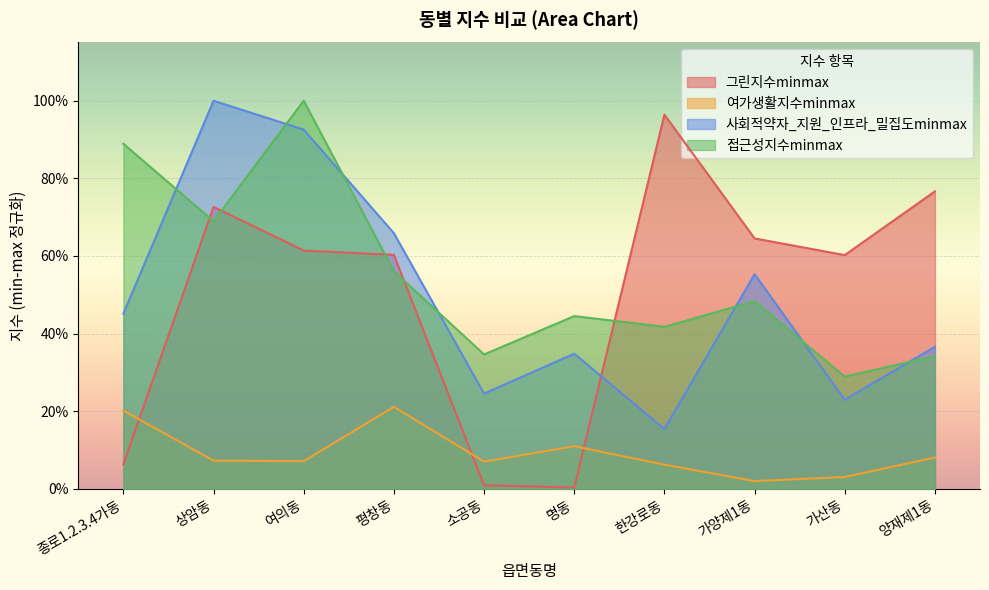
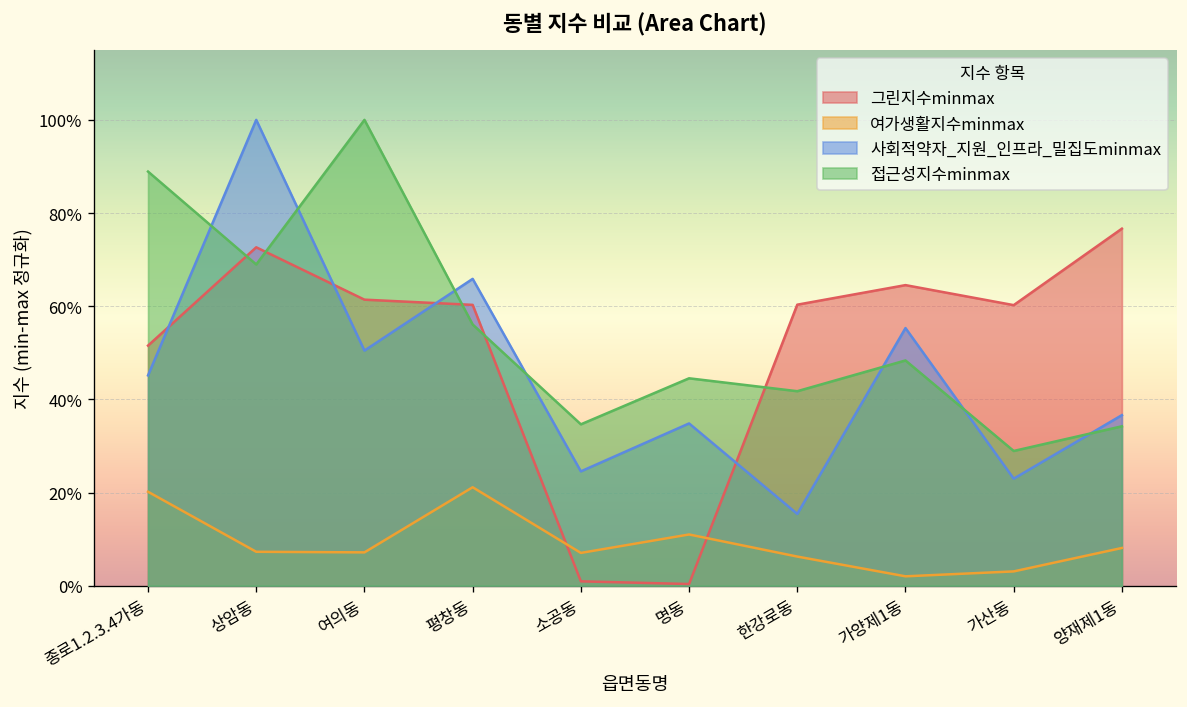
  {
    "그린지수minmax": {
-     "종로1.2.3.4가동": "6%",
+     "종로1.2.3.4가동": "52%",
      "상암동": "73%",
      "여의동": "61%",
      "평창동": "60%",
      "소공동": "1%",
      "명동": "0%",
-     "한강로동": "96%",
+     "한강로동": "60%",
      "가양제1동": "65%",
      "가산동": "60%",
      "양재제1동": "77%"
    },
    "여가생활지수minmax": {
      "종로1.2.3.4가동": "20%",
      "상암동": "7%",
      "여의동": "7%",
      "평창동": "21%",
      "소공동": "7%",
      "명동": "11%",
      "한강로동": "6%",
      "가양제1동": "2%",
      "가산동": "3%",
      "양재제1동": "8%"
    },
    "사회적약자_지원_인프라_밀집도minmax": {
      "종로1.2.3.4가동": "45%",
      "상암동": "100%",
-     "여의동": "93%",
+     "여의동": "50%",
      "평창동": "66%",
      "소공동": "25%",
      "명동": "35%",
      "한강로동": "15%",
      "가양제1동": "55%",
      "가산동": "23%",
      "양재제1동": "37%"
    },
    "접근성지수minmax": {
      "종로1.2.3.4가동": "89%",
      "상암동": "69%",
      "여의동": "100%",
      "평창동": "56%",
      "소공동": "35%",
      "명동": "45%",
      "한강로동": "42%",
      "가양제1동": "48%",
      "가산동": "29%",
      "양재제1동": "34%"
    }
  }
